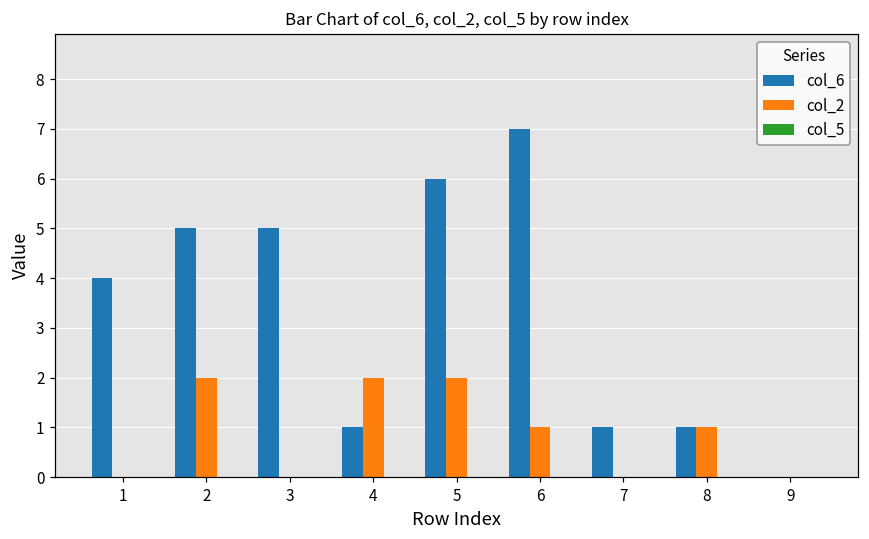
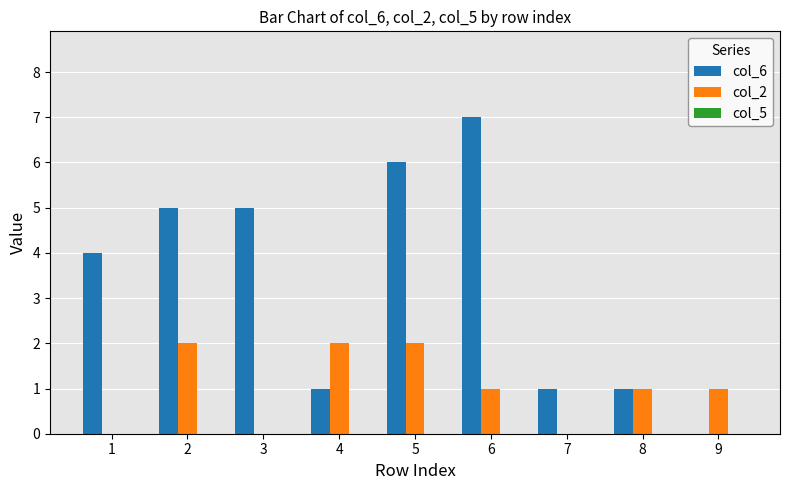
  {
    "col_6": {
      "1": 4,
      "2": 5,
      "3": 5,
      "4": 1,
      "5": 6,
      "6": 7,
      "7": 1,
      "8": 1,
      "9": 0
    },
    "col_2": {
      "1": 0,
      "2": 2,
      "3": 0,
      "4": 2,
      "5": 2,
      "6": 1,
      "7": 0,
      "8": 1,
-     "9": 0
+     "9": 1
    },
    "col_5": {
      "1": 0,
      "2": 0,
      "3": 0,
      "4": 0,
      "5": 0,
      "6": 0,
      "7": 0,
      "8": 0,
      "9": 0
    }
  }
